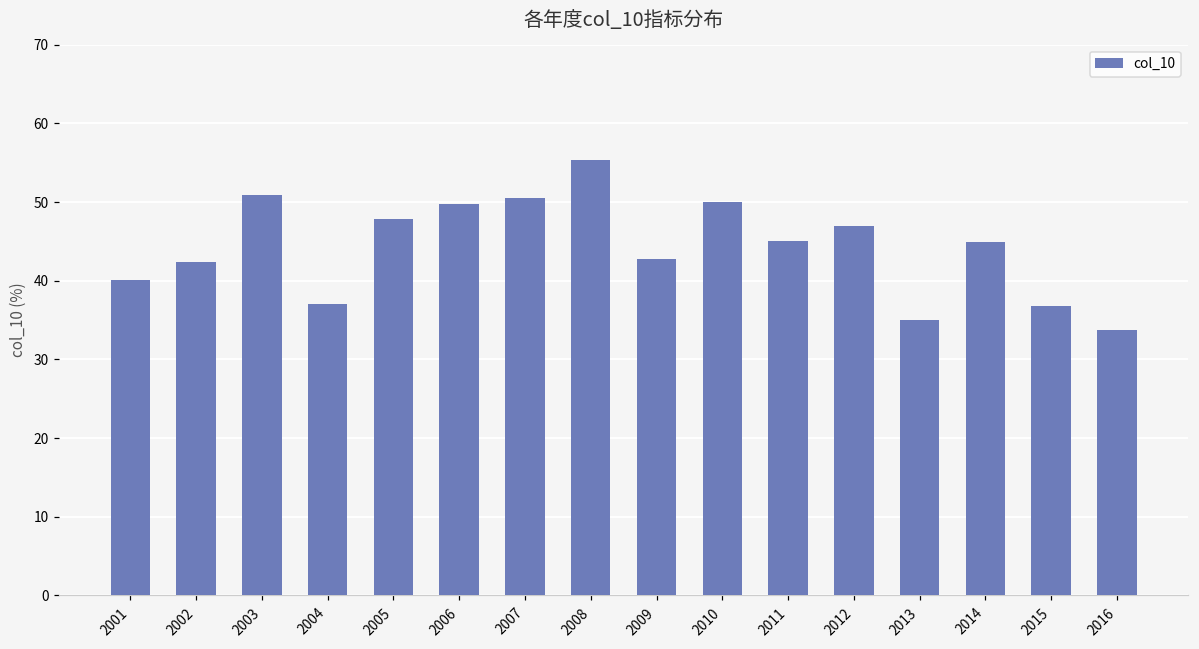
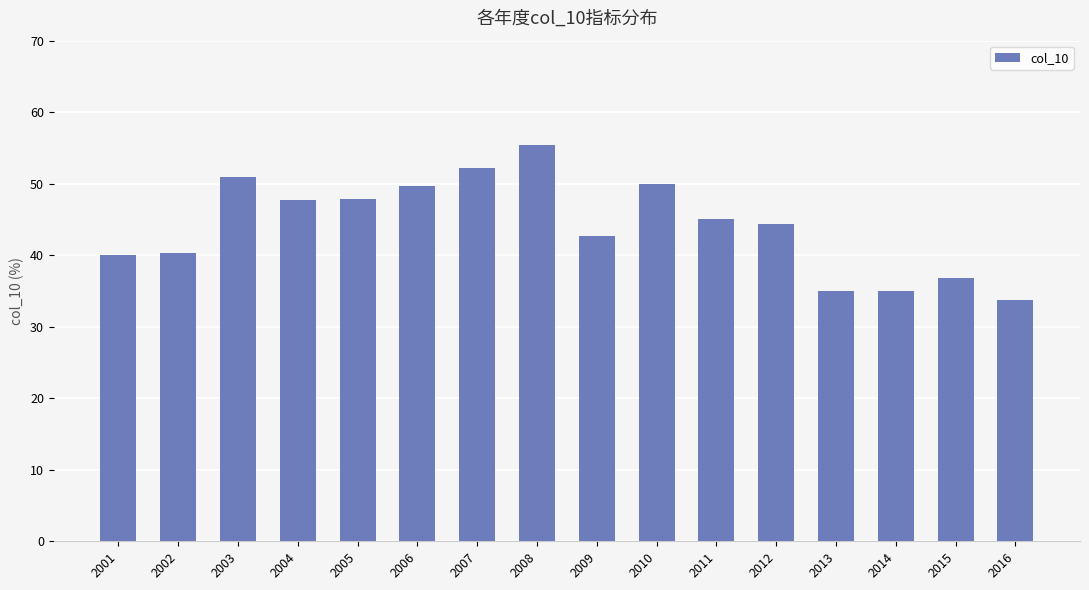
  {
    "2001": 40,
-   "2002": 42,
+   "2002": 40,
    "2003": 51,
-   "2004": 37,
+   "2004": 48,
    "2005": 48,
    "2006": 50,
-   "2007": 51,
+   "2007": 52,
    "2008": 55,
    "2009": 43,
    "2010": 50,
    "2011": 45,
-   "2012": 47,
+   "2012": 44,
    "2013": 35,
-   "2014": 45,
+   "2014": 35,
    "2015": 37,
    "2016": 34
  }
